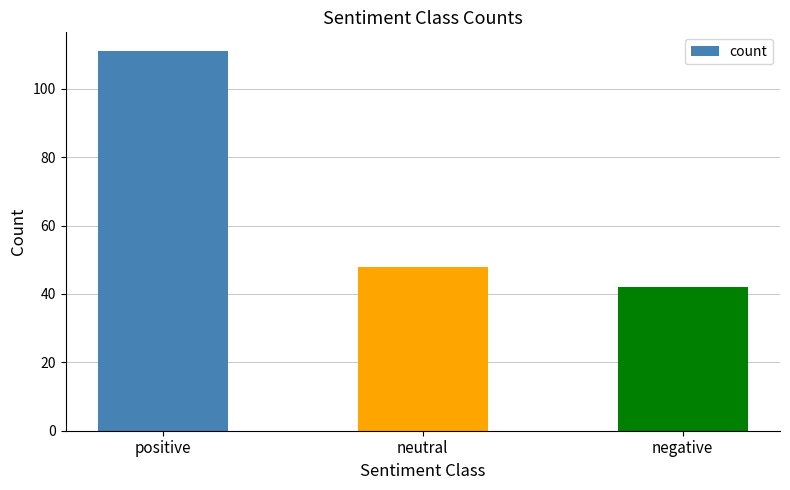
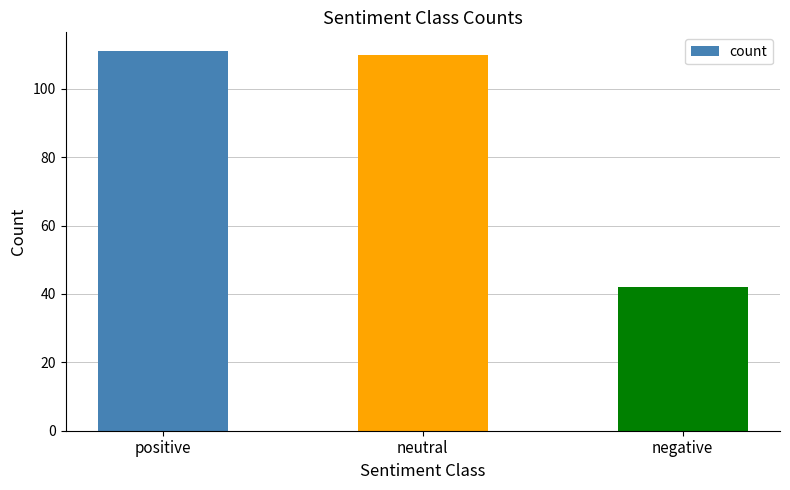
  {
    "positive": 111,
-   "neutral": 48,
+   "neutral": 110,
    "negative": 42
  }
